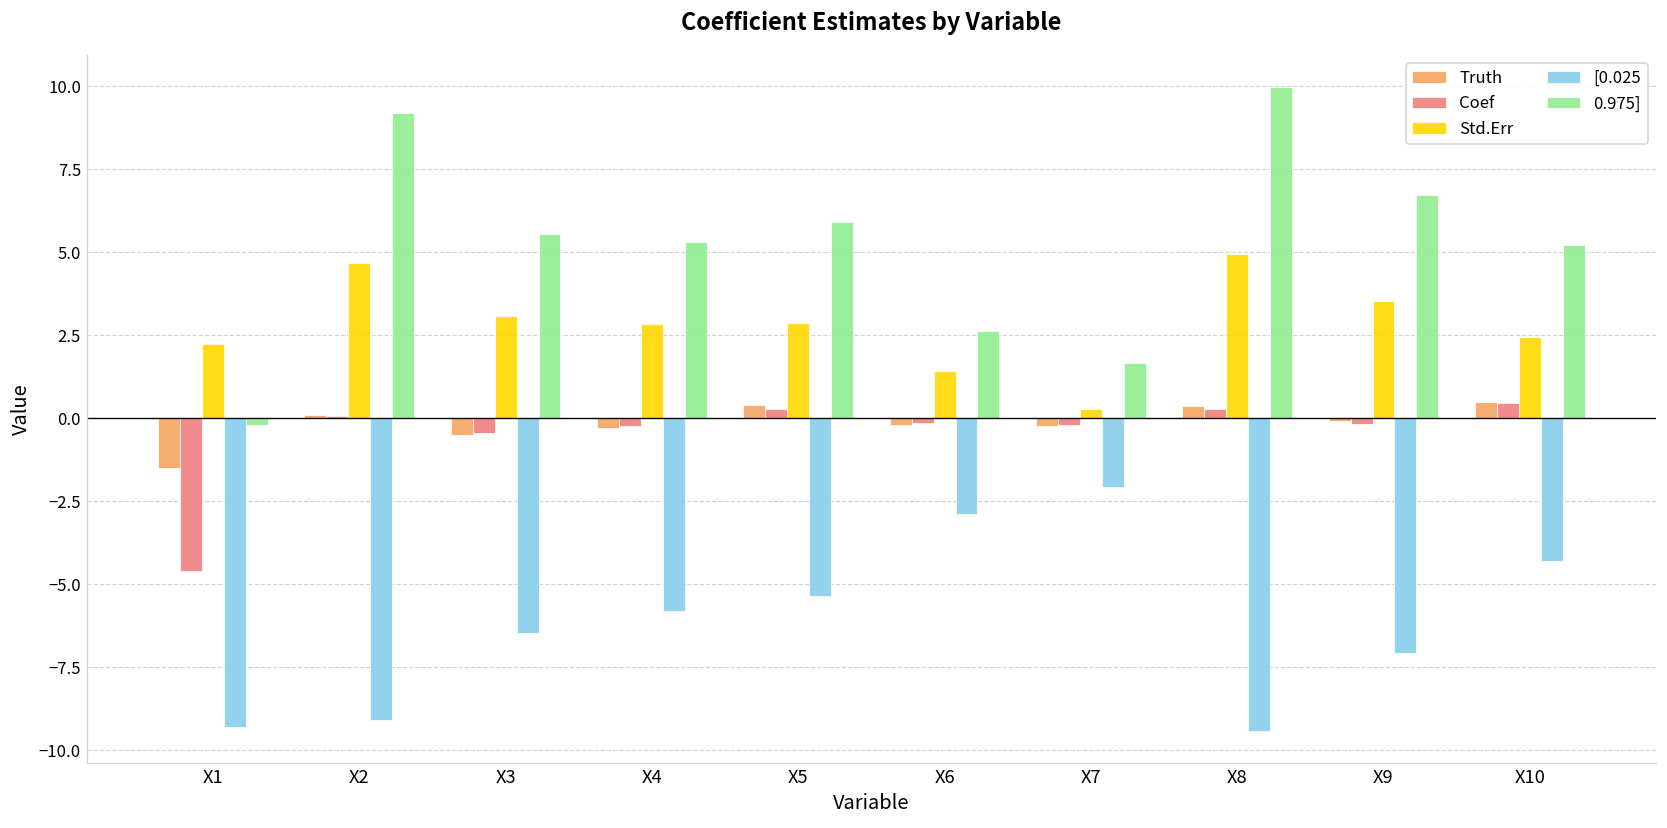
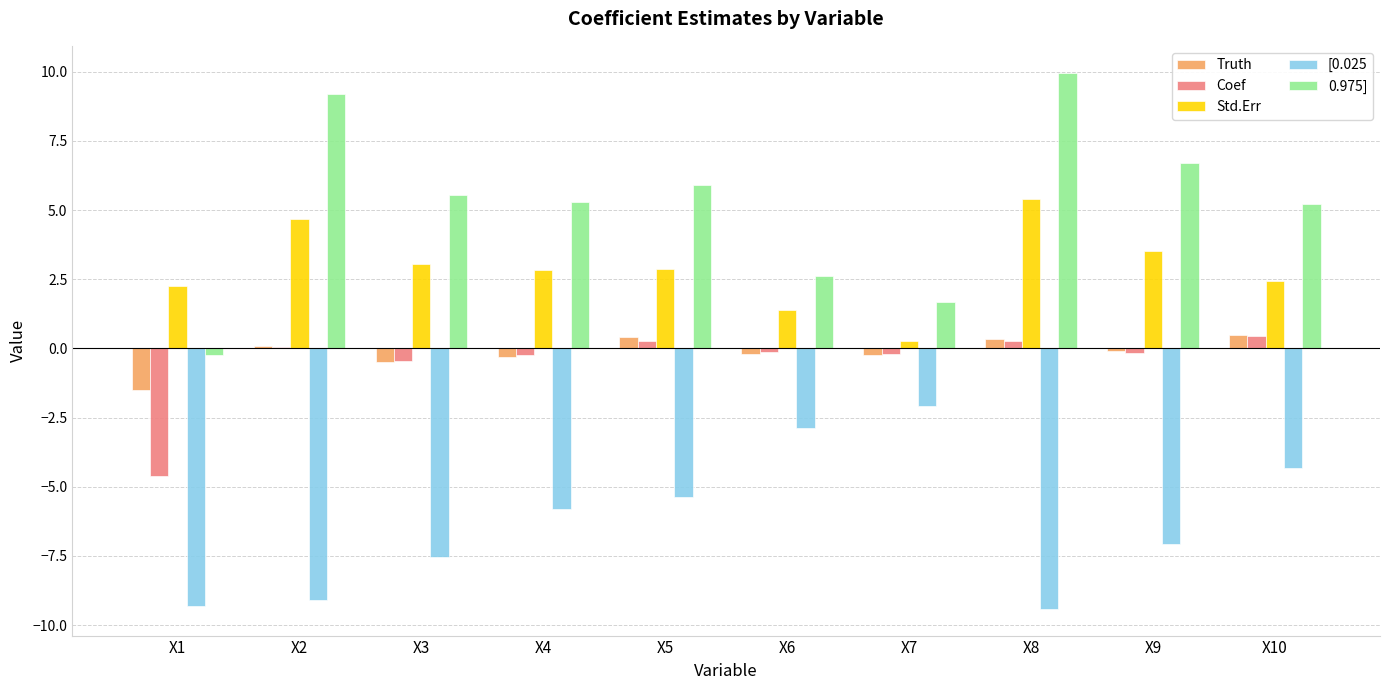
  {
    "Std.Err": {
      "X1": 2.2,
      "X2": 4.7,
      "X3": 3.1,
      "X4": 2.8,
      "X5": 2.9,
      "X6": 1.4,
      "X7": 0.3,
-     "X8": 4.9,
+     "X8": 5.4,
      "X9": 3.5,
      "X10": 2.4
    },
    "[0.025": {
      "X1": -9.3,
      "X2": -9.1,
-     "X3": -6.5,
+     "X3": -7.6,
      "X4": -5.8,
      "X5": -5.4,
      "X6": -2.9,
      "X7": -2.1,
      "X8": -9.4,
      "X9": -7.1,
      "X10": -4.3
    },
    "0.975]": {
      "X1": -0.2,
      "X2": 9.2,
      "X3": 5.6,
      "X4": 5.3,
      "X5": 5.9,
      "X6": 2.6,
      "X7": 1.7,
      "X8": 10.0,
      "X9": 6.7,
      "X10": 5.2
    }
  }
